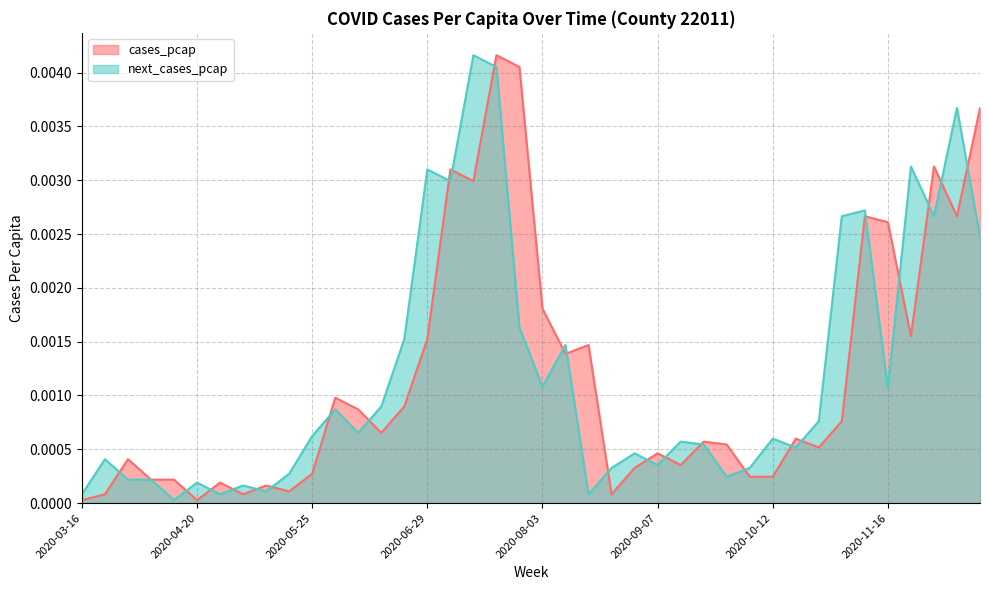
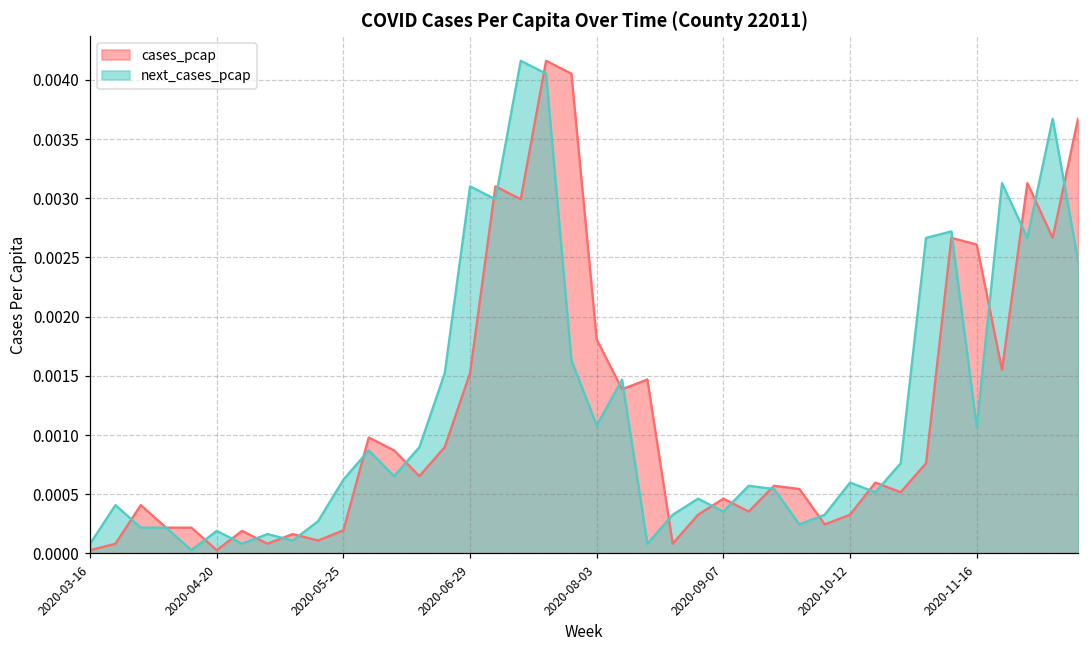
  {
    "cases_pcap": {
      "2020-03-16": 0.00003,
      "2020-04-20": 0.00003,
-     "2020-05-25": 0.00027,
+     "2020-05-25": 0.00019,
      "2020-06-29": 0.00152,
      "2020-08-03": 0.00181,
      "2020-09-07": 0.00046,
-     "2020-10-12": 0.00025,
+     "2020-10-12": 0.00033,
      "2020-11-16": 0.00261
    },
    "next_cases_pcap": {
      "2020-03-16": 0.00008,
      "2020-04-20": 0.00019,
      "2020-05-25": 0.00062,
      "2020-06-29": 0.00310,
      "2020-08-03": 0.00108,
      "2020-09-07": 0.00035,
      "2020-10-12": 0.00060,
      "2020-11-16": 0.00107
    }
  }
